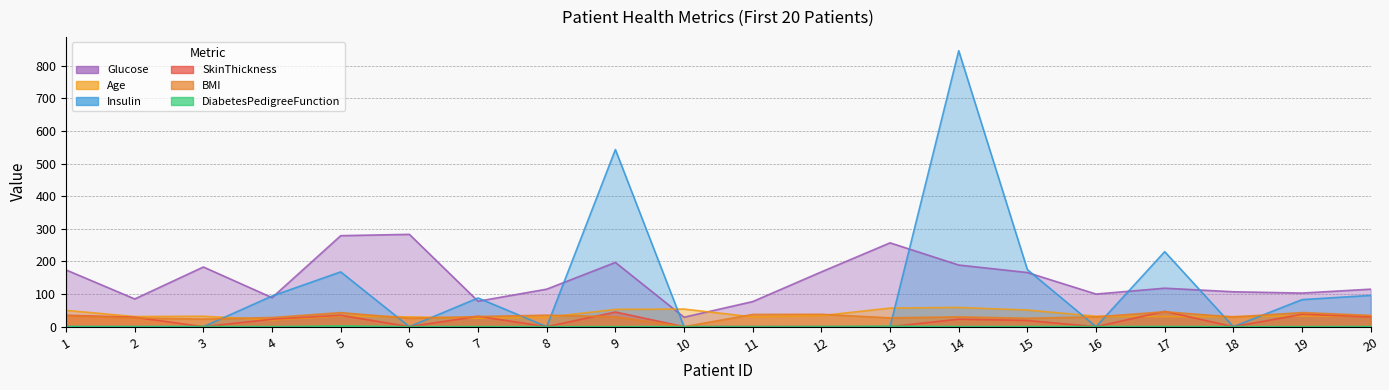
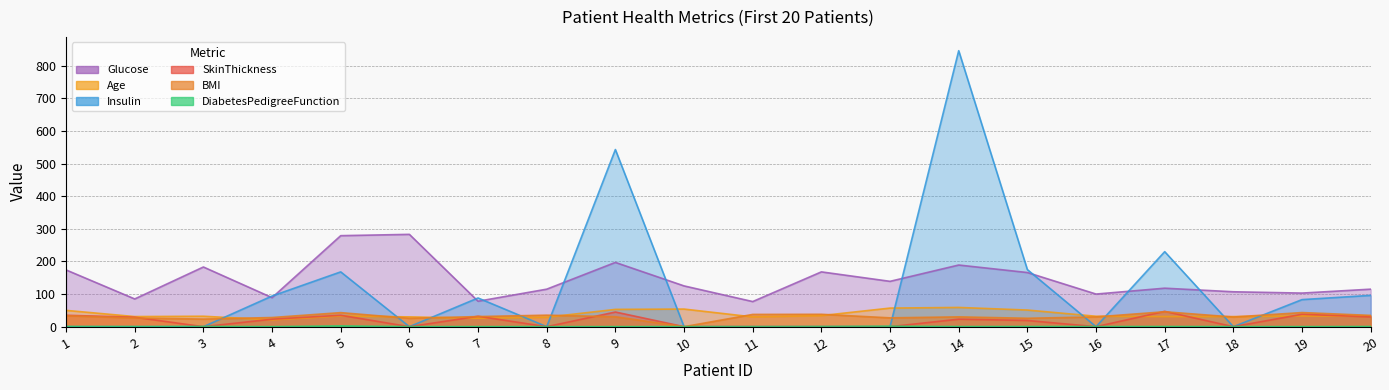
  {
    "Glucose": {
      "1": 170,
      "2": 90,
      "3": 180,
      "5": 280,
      "6": 280,
      "7": 80,
      "8": 120,
      "9": 200,
-     "10": 30,
+     "10": 130,
      "11": 80,
      "12": 170,
-     "13": 260,
+     "13": 140,
      "14": 190,
      "15": 170,
      "16": 100,
      "17": 120,
      "18": 110,
      "19": 100,
      "20": 120
    },
    "Insulin": {
      "5": 170,
      "7": 90,
      "9": 540,
      "14": 850,
      "15": 180,
      "17": 230,
      "19": 80,
      "20": 100
    },
    "DiabetesPedigreeFunction": {
      "4": 0,
      "5": 0,
      "7": 0,
      "9": 0,
      "14": 0,
      "15": 0,
      "17": 0,
      "19": 0,
      "20": 0
    }
  }
